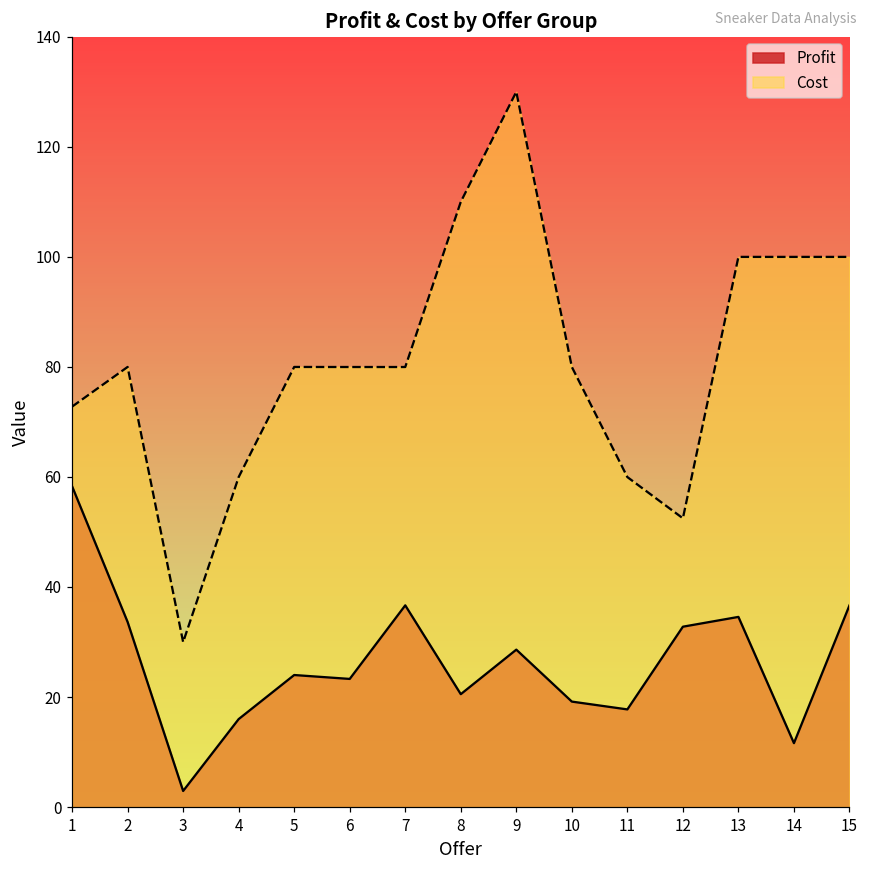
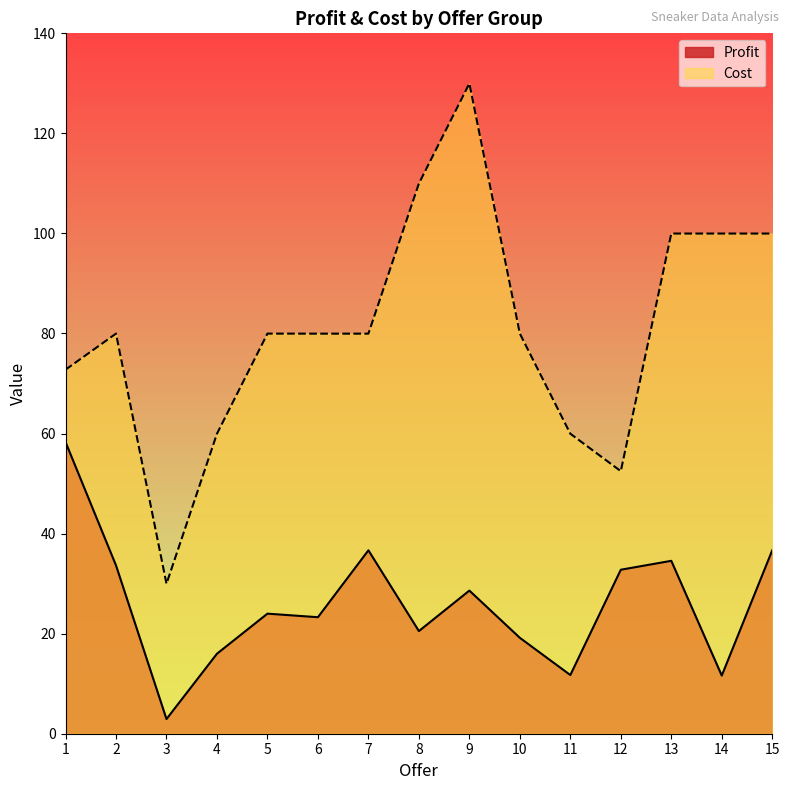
  {
    "Profit": {
      "1": 58,
      "2": 34,
      "3": 3,
      "4": 16,
      "5": 24,
      "6": 23,
      "7": 37,
      "8": 21,
      "9": 29,
      "10": 19,
-     "11": 18,
+     "11": 12,
      "12": 33,
      "13": 35,
      "14": 12,
      "15": 37
    },
    "Cost": {
      "1": 73,
      "2": 80,
      "3": 30,
      "4": 60,
      "5": 80,
      "6": 80,
      "7": 80,
      "8": 110,
      "9": 130,
      "10": 80,
      "11": 60,
      "12": 52,
      "13": 100,
      "14": 100,
      "15": 100
    }
  }
